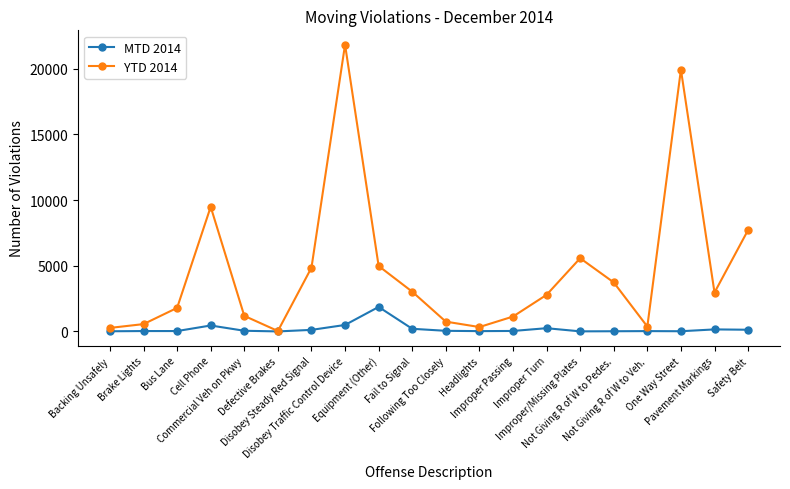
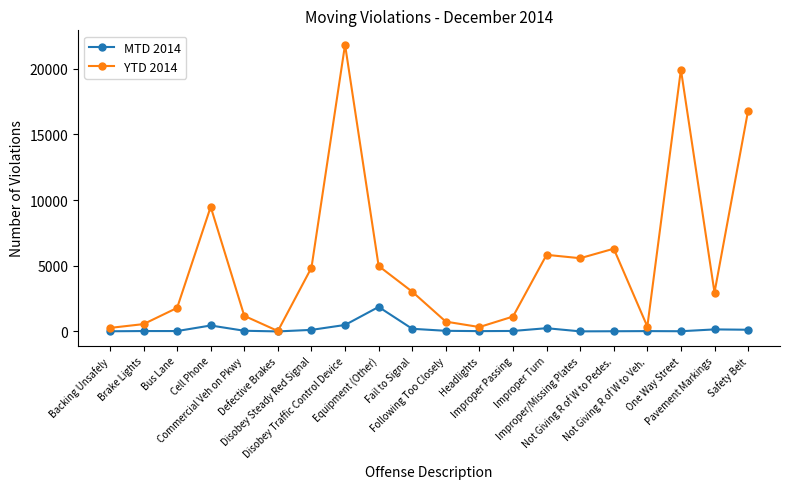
  {
    "MTD 2014": {
      "Backing Unsafely": 0,
      "Brake Lights": 0,
      "Bus Lane": 0,
      "Cell Phone": 500,
      "Commercial Veh on Pkwy": 100,
      "Disobey Steady Red Signal": 100,
      "Disobey Traffic Control Device": 500,
      "Equipment (Other)": 1900,
      "Fail to Signal": 200,
      "Following Too Closely": 0,
      "Headlights": 0,
      "Improper Passing": 0,
      "Improper Turn": 200,
      "Improper/Missing Plates": 0,
      "Not Giving R of W to Pedes.": 0,
      "Not Giving R of W to Veh.": 0,
      "One Way Street": 0,
      "Pavement Markings": 200,
      "Safety Belt": 100
    },
    "YTD 2014": {
      "Backing Unsafely": 300,
      "Brake Lights": 600,
      "Bus Lane": 1800,
      "Cell Phone": 9500,
      "Commercial Veh on Pkwy": 1200,
      "Disobey Steady Red Signal": 4900,
      "Disobey Traffic Control Device": 21800,
      "Equipment (Other)": 5000,
      "Fail to Signal": 3000,
      "Following Too Closely": 700,
      "Headlights": 300,
      "Improper Passing": 1100,
-     "Improper Turn": 2800,
+     "Improper Turn": 5800,
      "Improper/Missing Plates": 5600,
-     "Not Giving R of W to Pedes.": 3700,
+     "Not Giving R of W to Pedes.": 6300,
      "Not Giving R of W to Veh.": 400,
      "One Way Street": 19900,
      "Pavement Markings": 3000,
-     "Safety Belt": 7700
+     "Safety Belt": 16800
    }
  }
